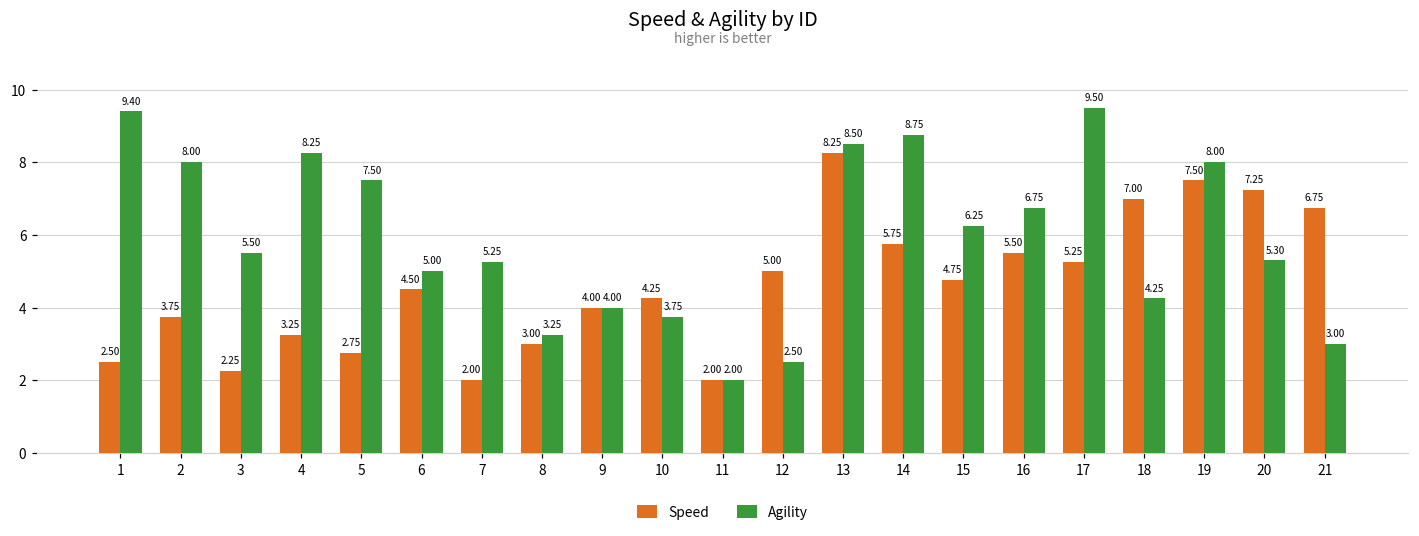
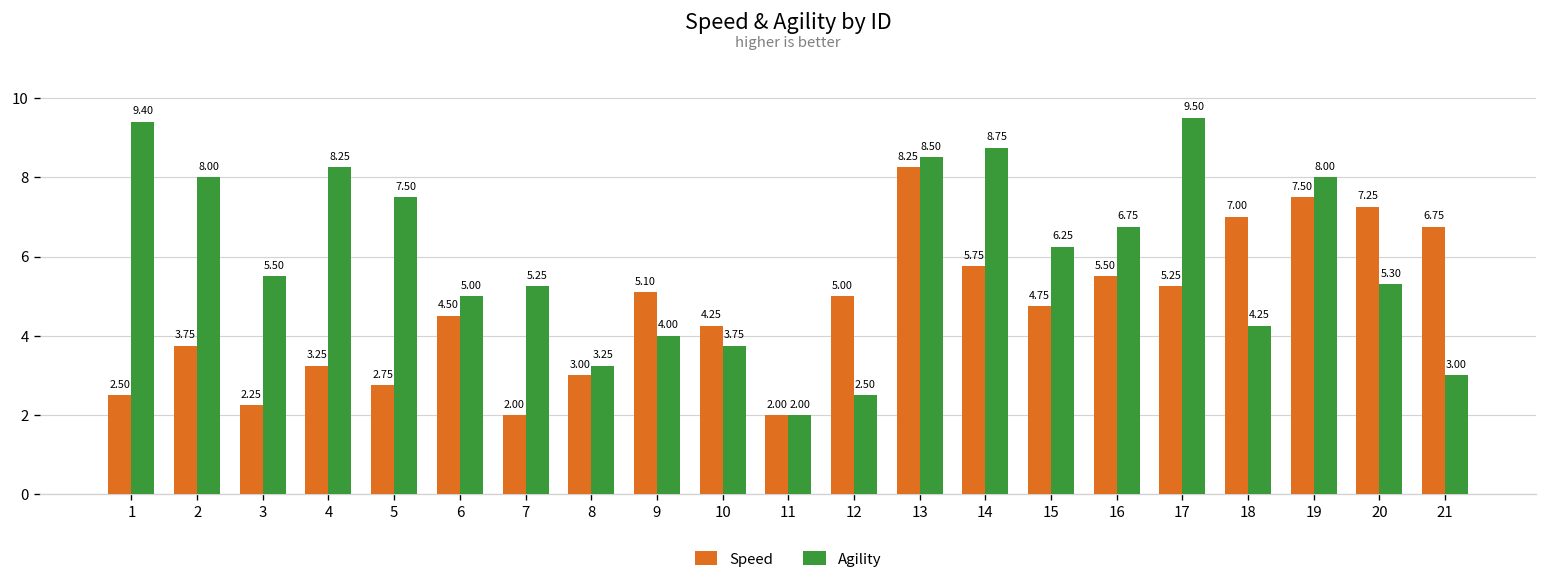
  {
    "Speed": {
      "1": 2.50,
      "2": 3.75,
      "3": 2.25,
      "4": 3.25,
      "5": 2.75,
      "6": 4.50,
      "7": 2.00,
      "8": 3.00,
-     "9": 4.00,
+     "9": 5.10,
      "10": 4.25,
      "11": 2.00,
      "12": 5.00,
      "13": 8.25,
      "14": 5.75,
      "15": 4.75,
      "16": 5.50,
      "17": 5.25,
      "18": 7.00,
      "19": 7.50,
      "20": 7.25,
      "21": 6.75
    },
    "Agility": {
      "1": 9.40,
      "2": 8.00,
      "3": 5.50,
      "4": 8.25,
      "5": 7.50,
      "6": 5.00,
      "7": 5.25,
      "8": 3.25,
      "9": 4.00,
      "10": 3.75,
      "11": 2.00,
      "12": 2.50,
      "13": 8.50,
      "14": 8.75,
      "15": 6.25,
      "16": 6.75,
      "17": 9.50,
      "18": 4.25,
      "19": 8.00,
      "20": 5.30,
      "21": 3.00
    }
  }
